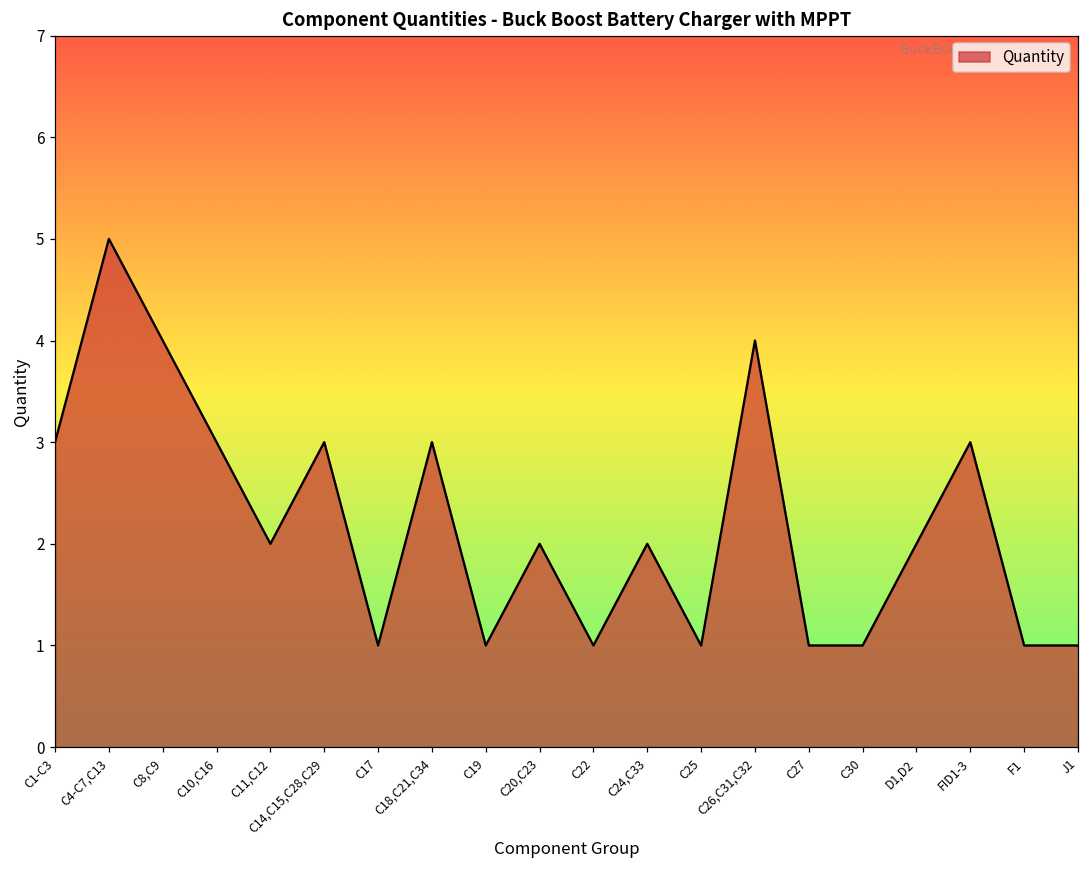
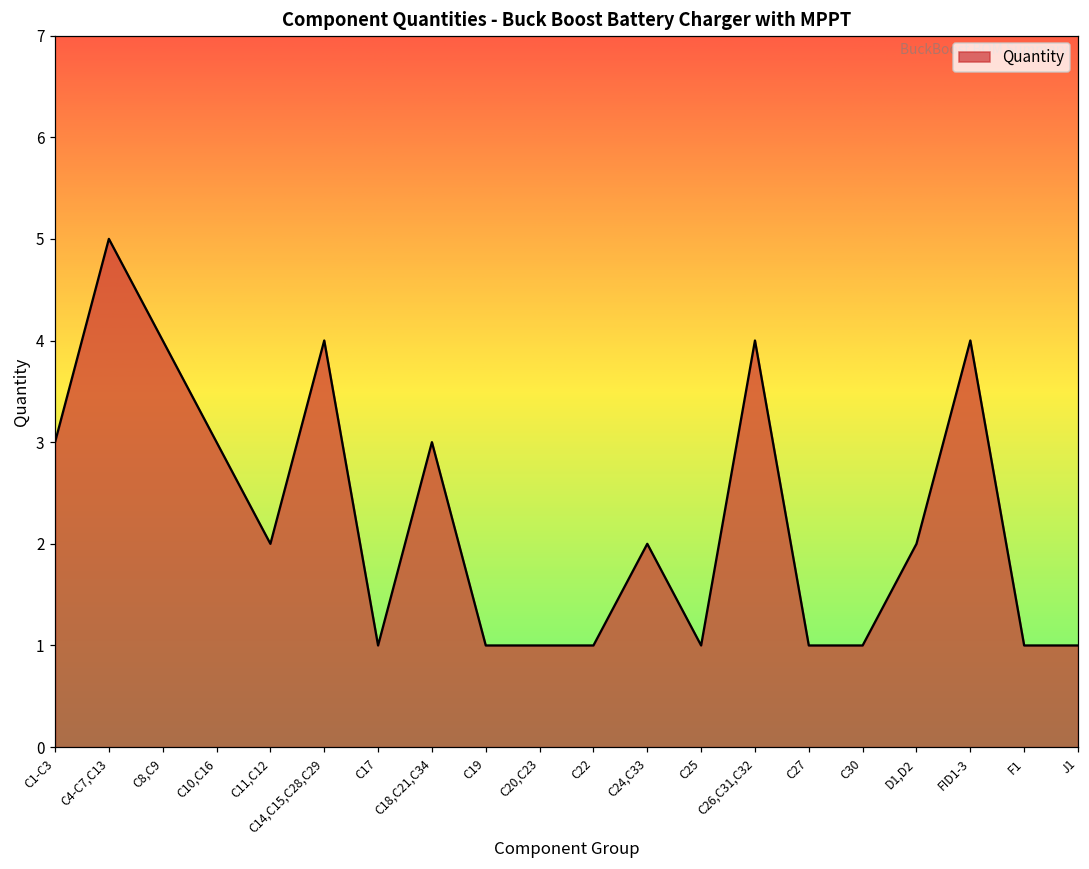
  {
    "C1-C3": 3,
    "C4-C7,C13": 5,
    "C8,C9": 4,
    "C10,C16": 3,
    "C11,C12": 2,
-   "C14,C15,C28,C29": 3,
+   "C14,C15,C28,C29": 4,
    "C17": 1,
    "C18,C21,C34": 3,
    "C19": 1,
-   "C20,C23": 2,
+   "C20,C23": 1,
    "C22": 1,
    "C24,C33": 2,
    "C25": 1,
    "C26,C31,C32": 4,
    "C27": 1,
    "C30": 1,
    "D1,D2": 2,
-   "FID1-3": 3,
+   "FID1-3": 4,
    "F1": 1,
    "J1": 1
  }
